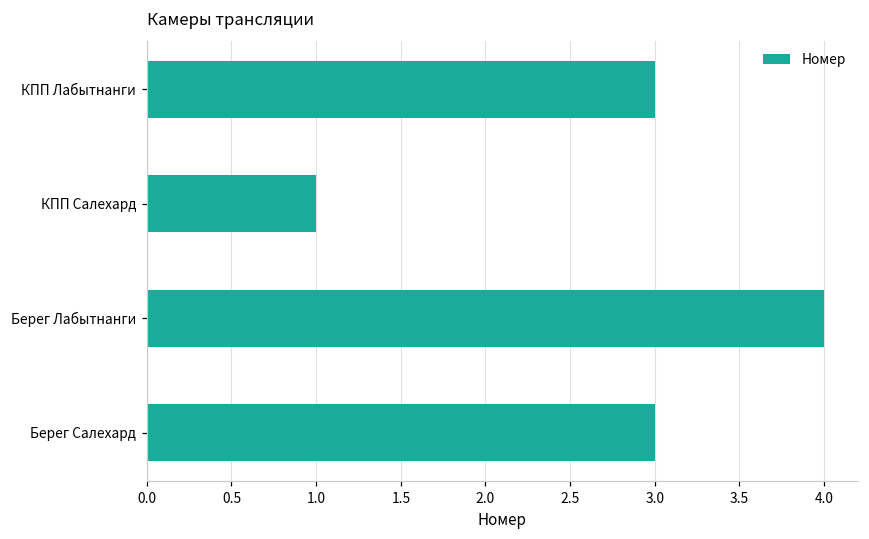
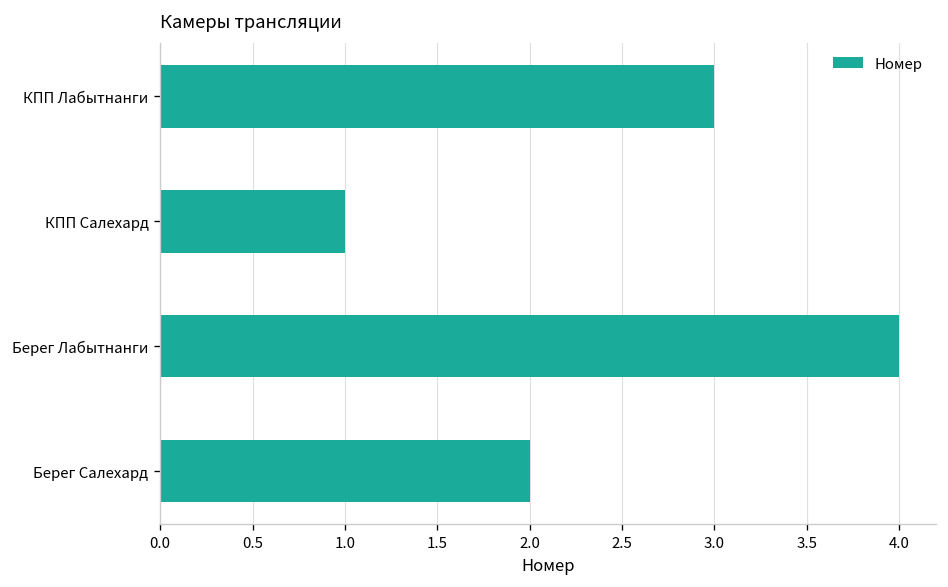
  {
    "КПП Лабытнанги": 3,
    "КПП Салехард": 1,
    "Берег Лабытнанги": 4,
-   "Берег Салехард": 3
+   "Берег Салехард": 2
  }
